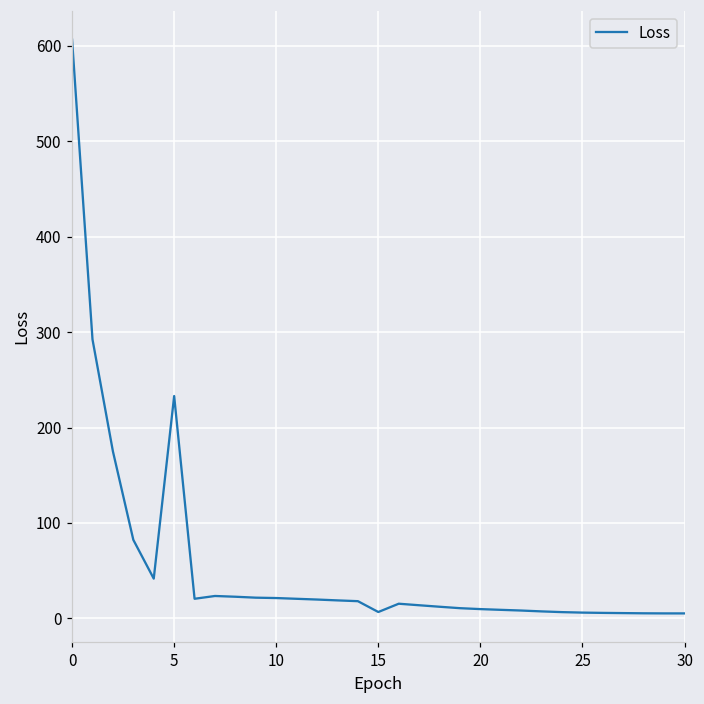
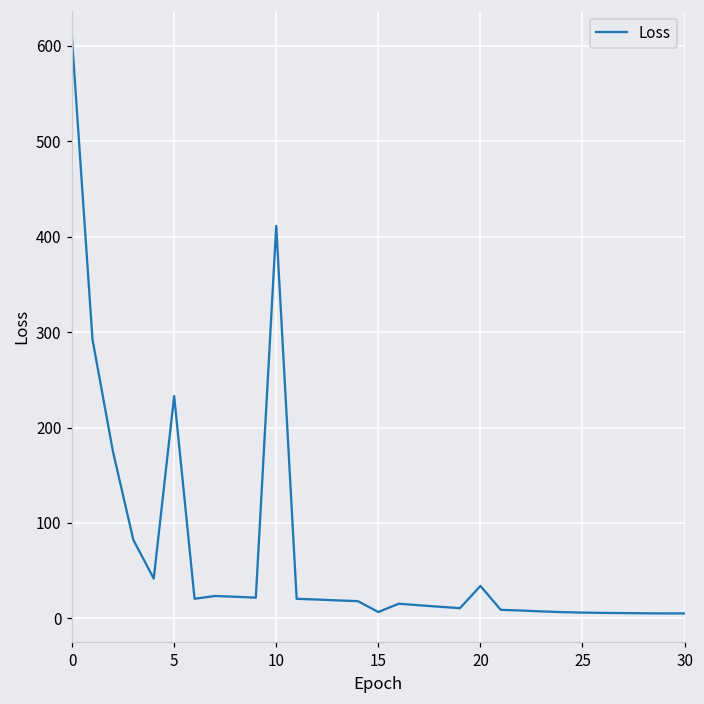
  {
    "0": 610,
    "5": 230,
-   "10": 20,
+   "10": 410,
    "15": 10,
-   "20": 10,
+   "20": 30,
    "25": 10,
    "30": 10
  }
